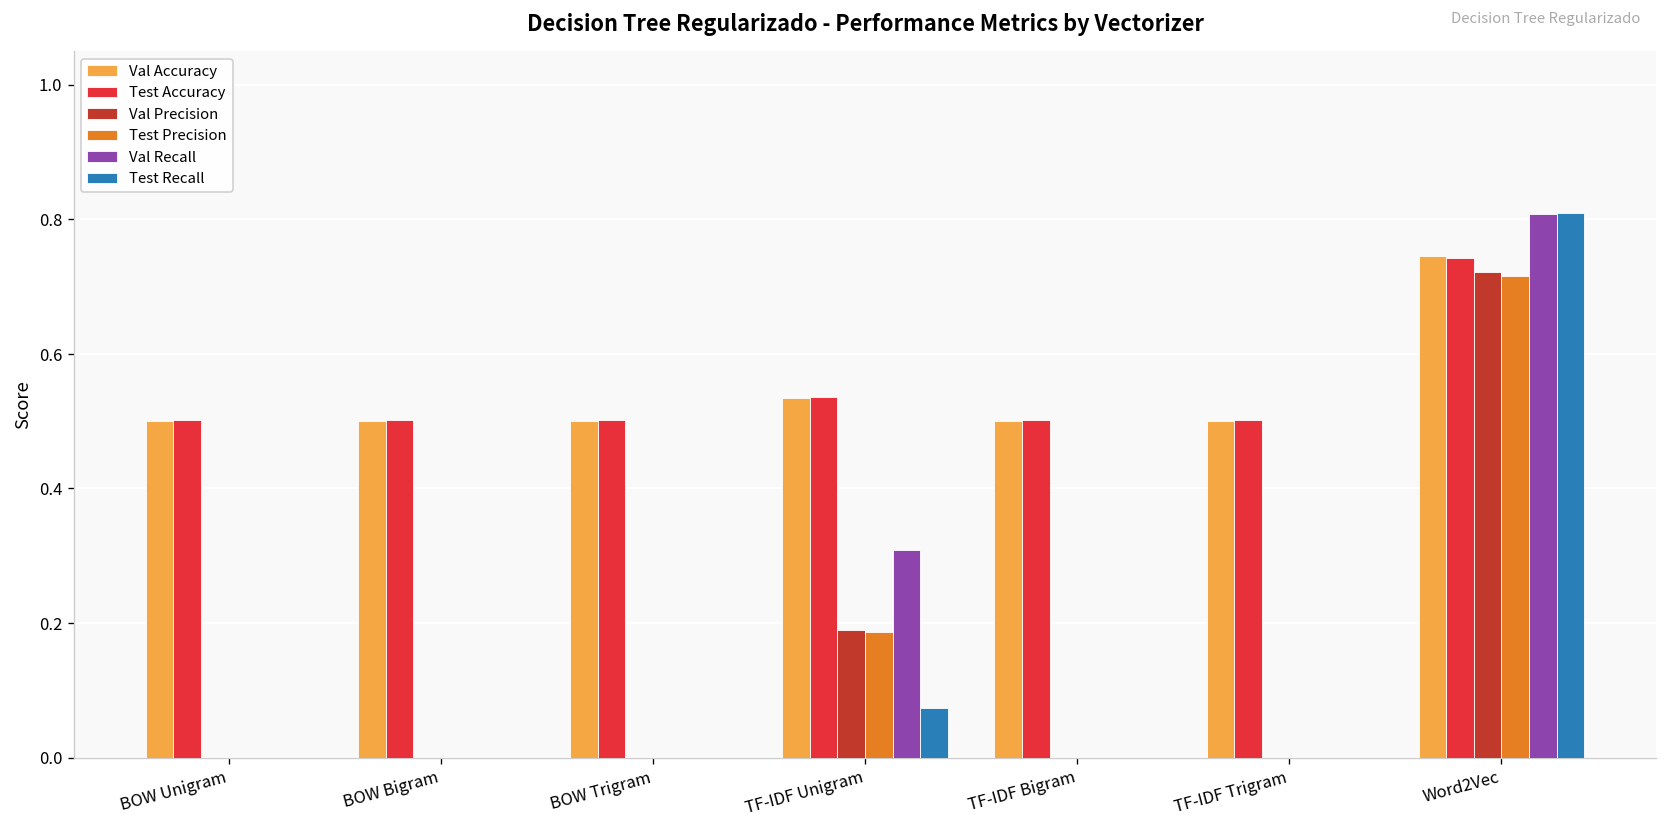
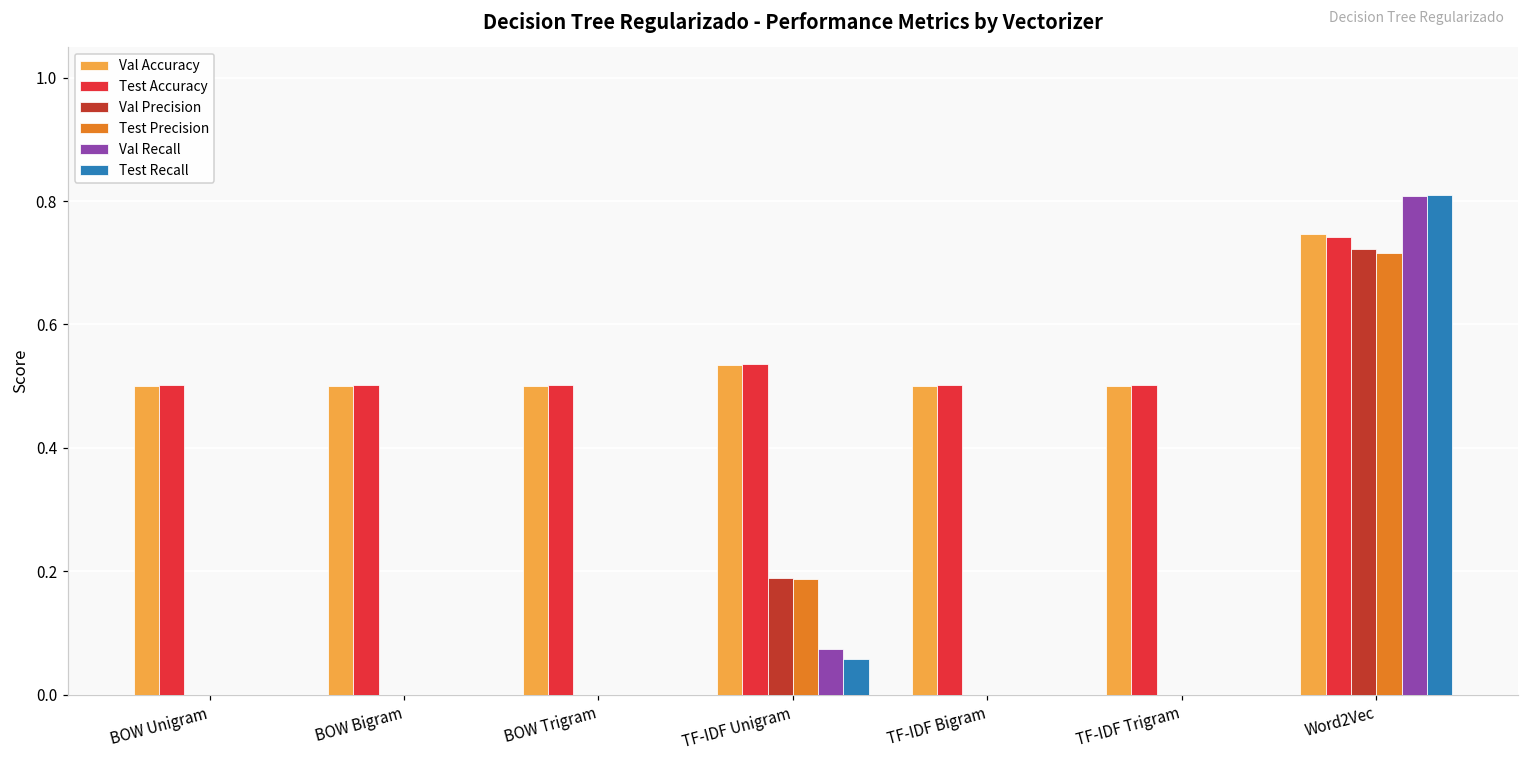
  {
    "Val Recall": {
      "BOW Unigram": 0.00,
      "BOW Bigram": 0.00,
      "BOW Trigram": 0.00,
-     "TF-IDF Unigram": 0.31,
+     "TF-IDF Unigram": 0.07,
      "TF-IDF Bigram": 0.00,
      "TF-IDF Trigram": 0.00,
      "Word2Vec": 0.81
    },
    "Test Recall": {
      "BOW Unigram": 0.00,
      "BOW Bigram": 0.00,
      "BOW Trigram": 0.00,
-     "TF-IDF Unigram": 0.07,
+     "TF-IDF Unigram": 0.06,
      "TF-IDF Bigram": 0.00,
      "TF-IDF Trigram": 0.00,
      "Word2Vec": 0.81
    }
  }
